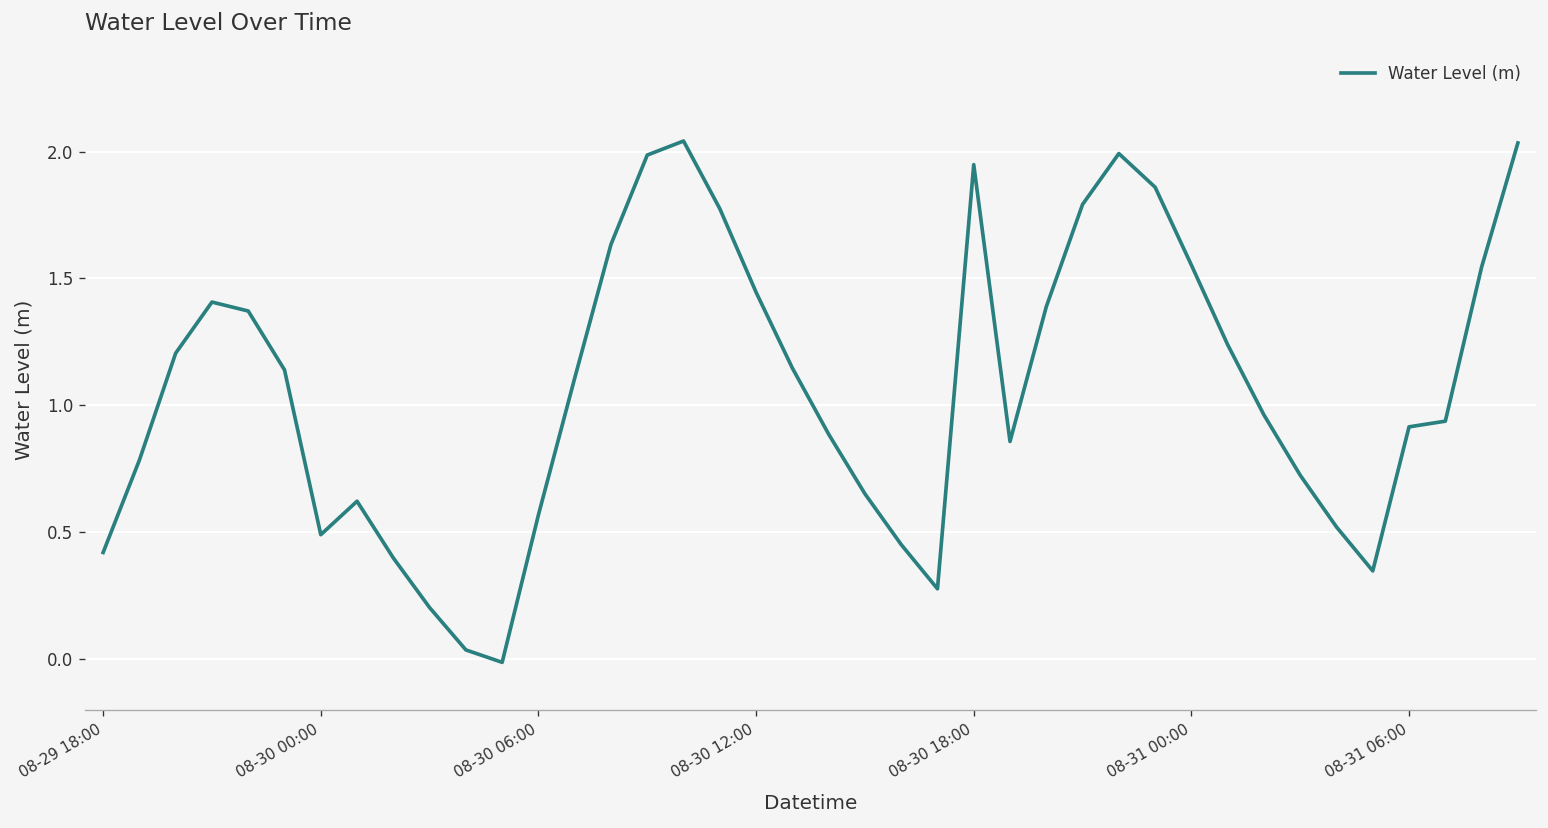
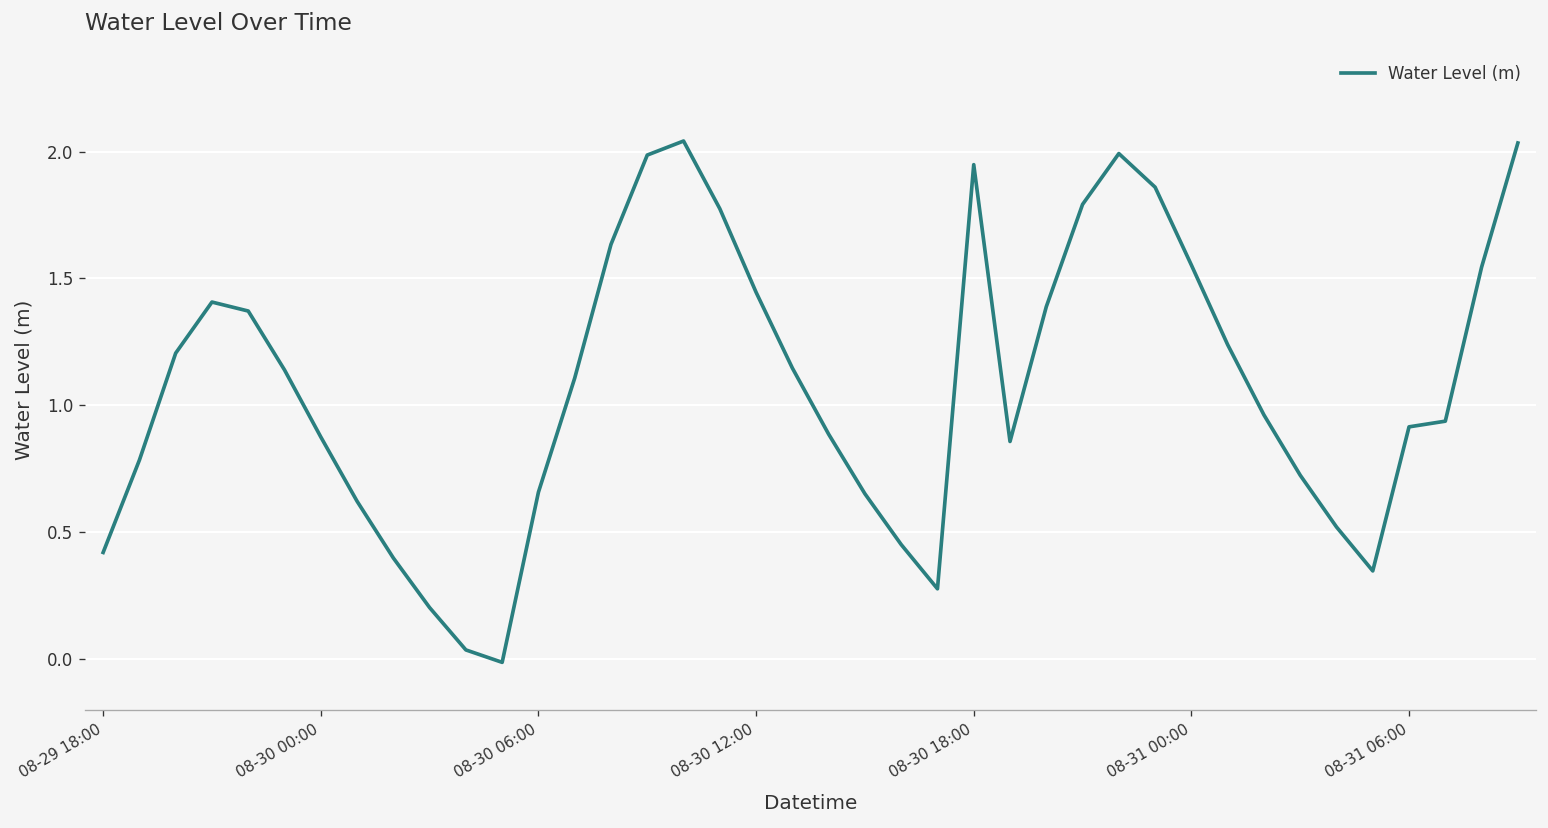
  {
    "08-29 18:00": 0.42,
-   "08-30 00:00": 0.49,
-   "08-30 06:00": 0.57,
+   "08-30 00:00": 0.88,
+   "08-30 06:00": 0.66,
    "08-30 12:00": 1.45,
    "08-30 18:00": 1.95,
    "08-31 00:00": 1.55,
    "08-31 06:00": 0.92
  }
